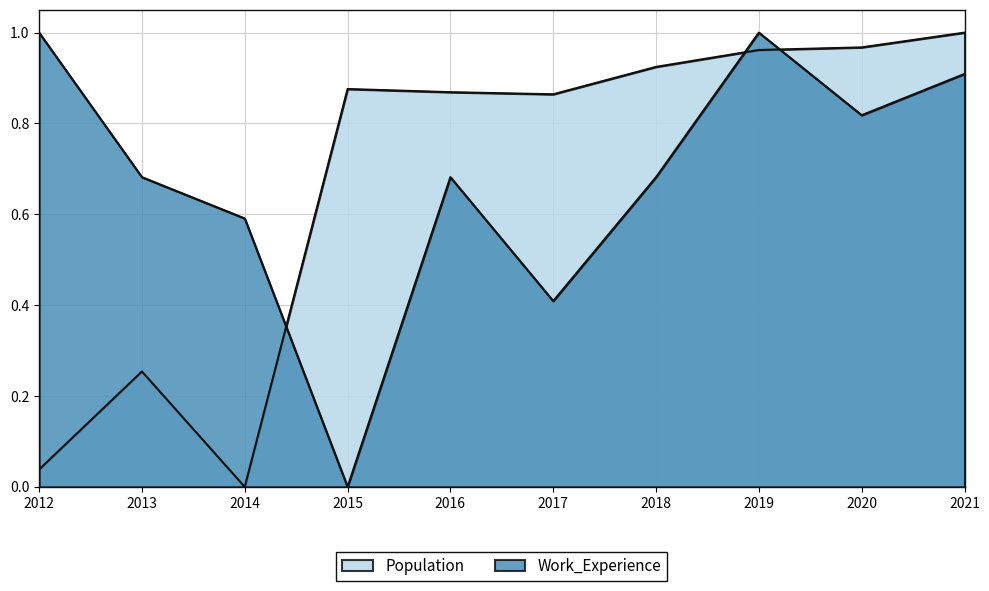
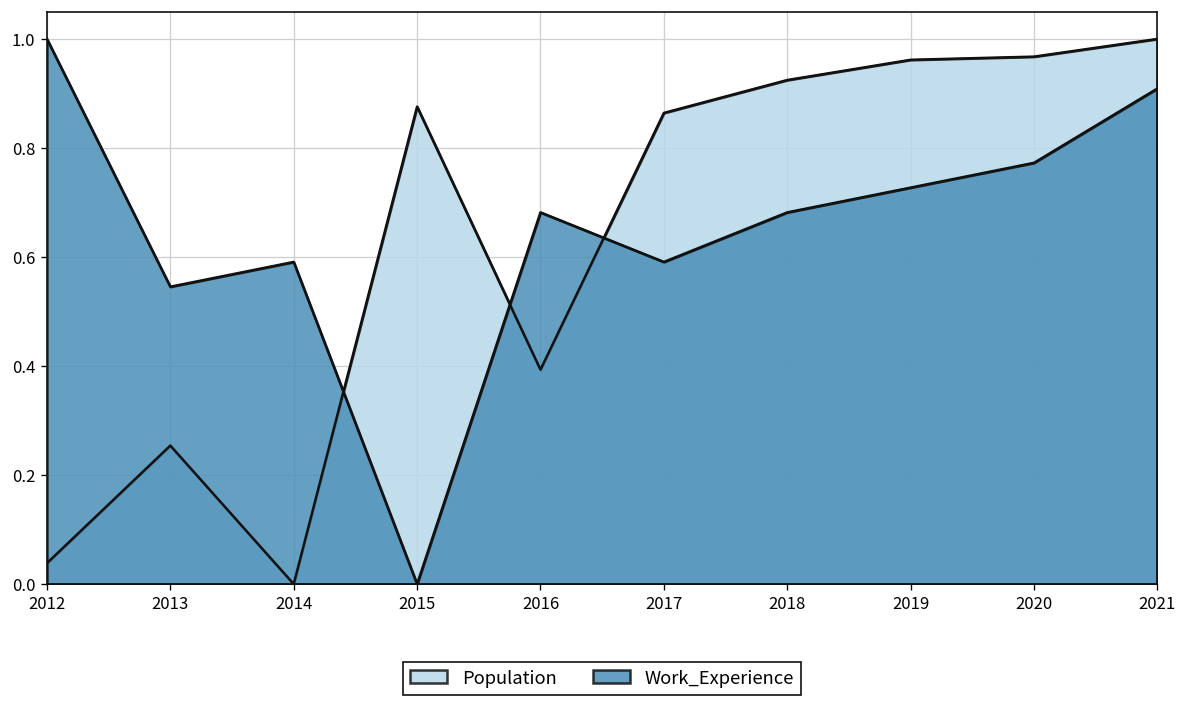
  {
    "Population": {
      "2012": 0.04,
      "2013": 0.25,
      "2014": 0.00,
      "2015": 0.88,
-     "2016": 0.87,
+     "2016": 0.39,
      "2017": 0.86,
      "2018": 0.92,
      "2019": 0.96,
      "2020": 0.97,
      "2021": 1.00
    },
    "Work_Experience": {
      "2012": 1.00,
-     "2013": 0.68,
+     "2013": 0.55,
      "2014": 0.59,
      "2015": 0.00,
      "2016": 0.68,
-     "2017": 0.41,
+     "2017": 0.59,
      "2018": 0.68,
-     "2019": 1.00,
-     "2020": 0.82,
+     "2019": 0.73,
+     "2020": 0.77,
      "2021": 0.91
    }
  }
